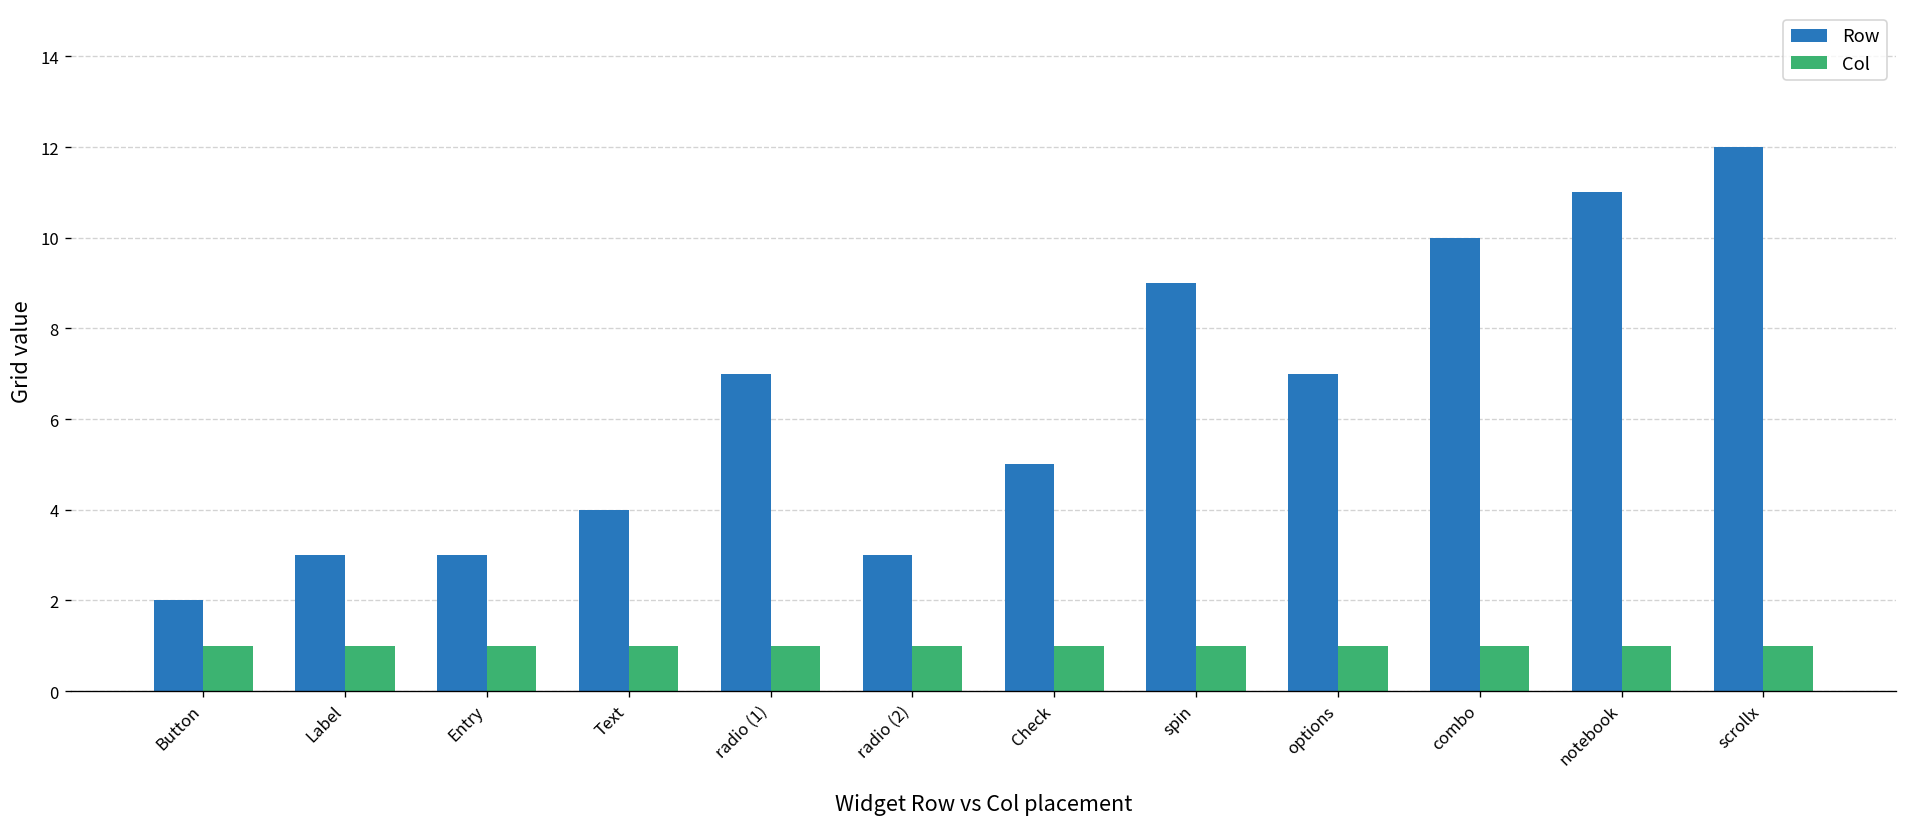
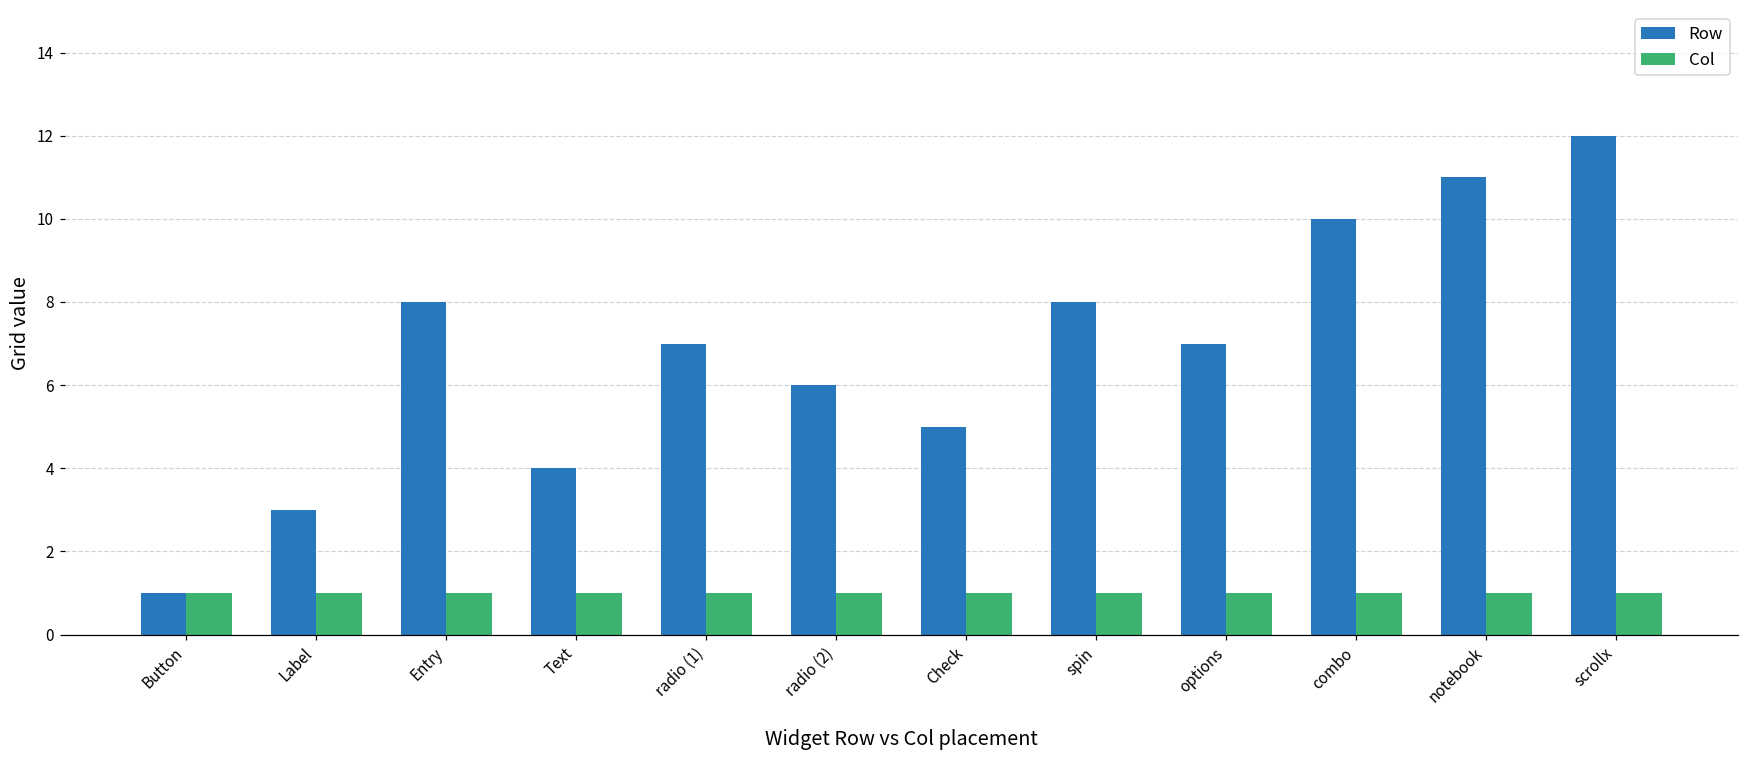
  {
    "Row": {
-     "Button": 2,
+     "Button": 1,
      "Label": 3,
-     "Entry": 3,
+     "Entry": 8,
      "Text": 4,
      "radio (1)": 7,
-     "radio (2)": 3,
+     "radio (2)": 6,
      "Check": 5,
-     "spin": 9,
+     "spin": 8,
      "options": 7,
      "combo": 10,
      "notebook": 11,
      "scrollx": 12
    },
    "Col": {
      "Button": 1,
      "Label": 1,
      "Entry": 1,
      "Text": 1,
      "radio (1)": 1,
      "radio (2)": 1,
      "Check": 1,
      "spin": 1,
      "options": 1,
      "combo": 1,
      "notebook": 1,
      "scrollx": 1
    }
  }
